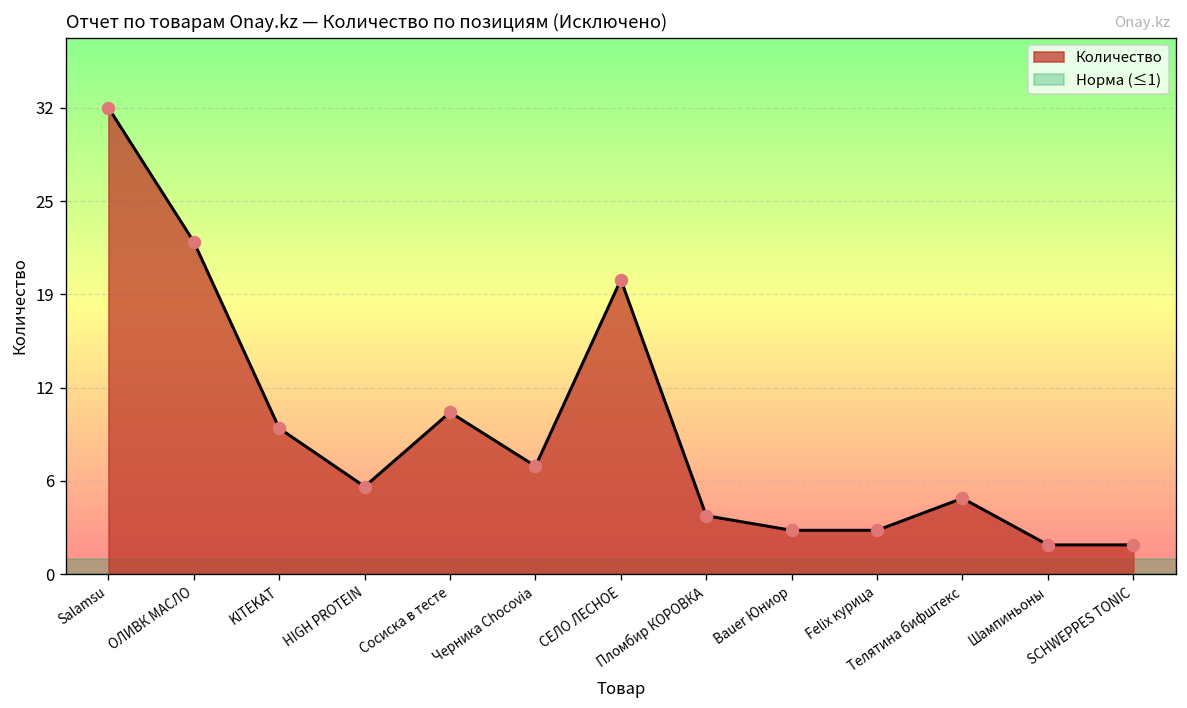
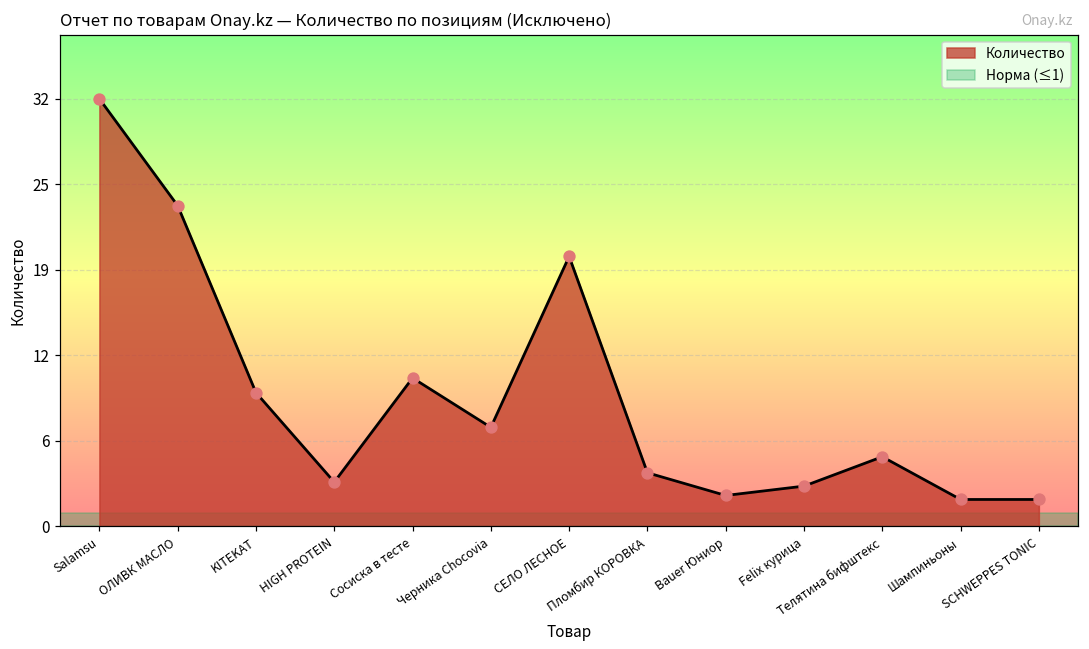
  {
    "Salamsu": 32.0,
-   "ОЛИВК МАСЛО": 22.8,
+   "ОЛИВК МАСЛО": 24.0,
    "KITEKAT": 10.0,
-   "HIGH PROTEIN": 6.0,
+   "HIGH PROTEIN": 3.3,
    "Сосиска в тесте": 11.1,
    "Черника Chocovia": 7.4,
    "СЕЛО ЛЕСНОЕ": 20.2,
    "Пломбир КОРОВКА": 4.0,
-   "Bauer Юниор": 3.0,
+   "Bauer Юниор": 2.3,
    "Felix курица": 3.0,
    "Телятина бифштекс": 5.2,
    "Шампиньоны": 2.0,
    "SCHWEPPES TONIC": 2.0
  }
